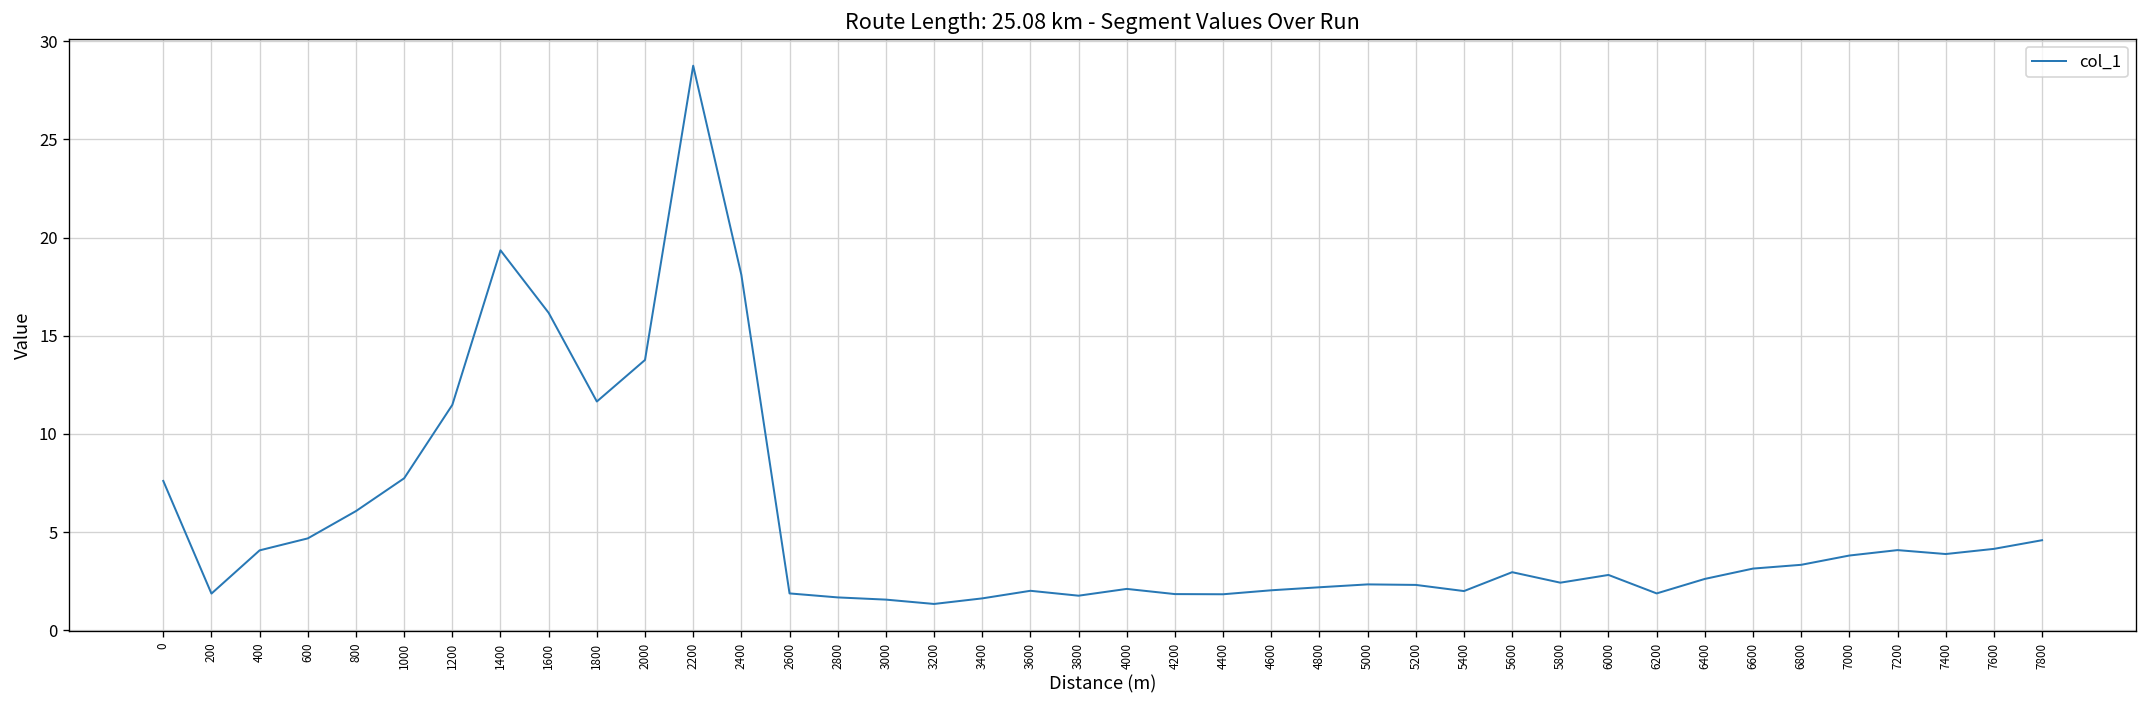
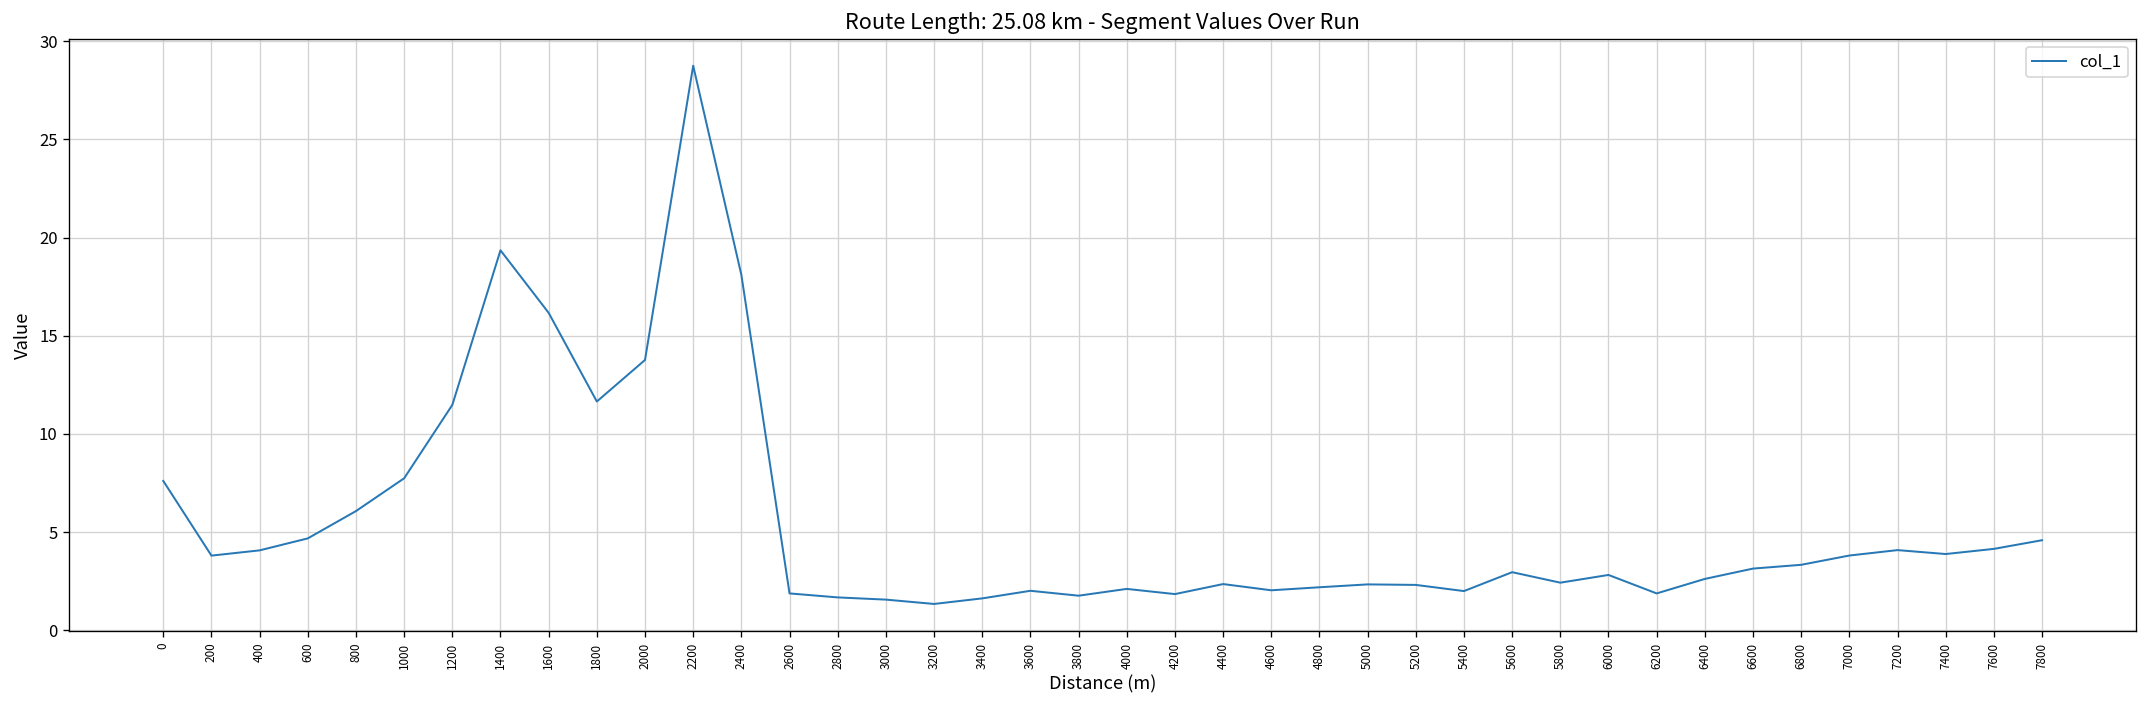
  {
    "0": 7.6,
-   "200": 1.9,
+   "200": 3.8,
    "400": 4.1,
    "600": 4.7,
    "800": 6.1,
    "1000": 7.7,
    "1200": 11.5,
    "1400": 19.3,
    "1600": 16.2,
    "1800": 11.7,
    "2000": 13.8,
    "2200": 28.7,
    "2400": 18.1,
    "2600": 1.9,
    "2800": 1.7,
    "3000": 1.6,
    "3200": 1.3,
    "3400": 1.6,
    "3600": 2.0,
    "3800": 1.8,
    "4000": 2.1,
    "4200": 1.8,
-   "4400": 1.8,
+   "4400": 2.4,
    "4600": 2.0,
    "4800": 2.2,
    "5000": 2.3,
    "5200": 2.3,
    "5400": 2.0,
    "5600": 3.0,
    "5800": 2.4,
    "6000": 2.8,
    "6200": 1.9,
    "6400": 2.6,
    "6600": 3.1,
    "6800": 3.3,
    "7000": 3.8,
    "7200": 4.1,
    "7400": 3.9,
    "7600": 4.1,
    "7800": 4.6
  }
